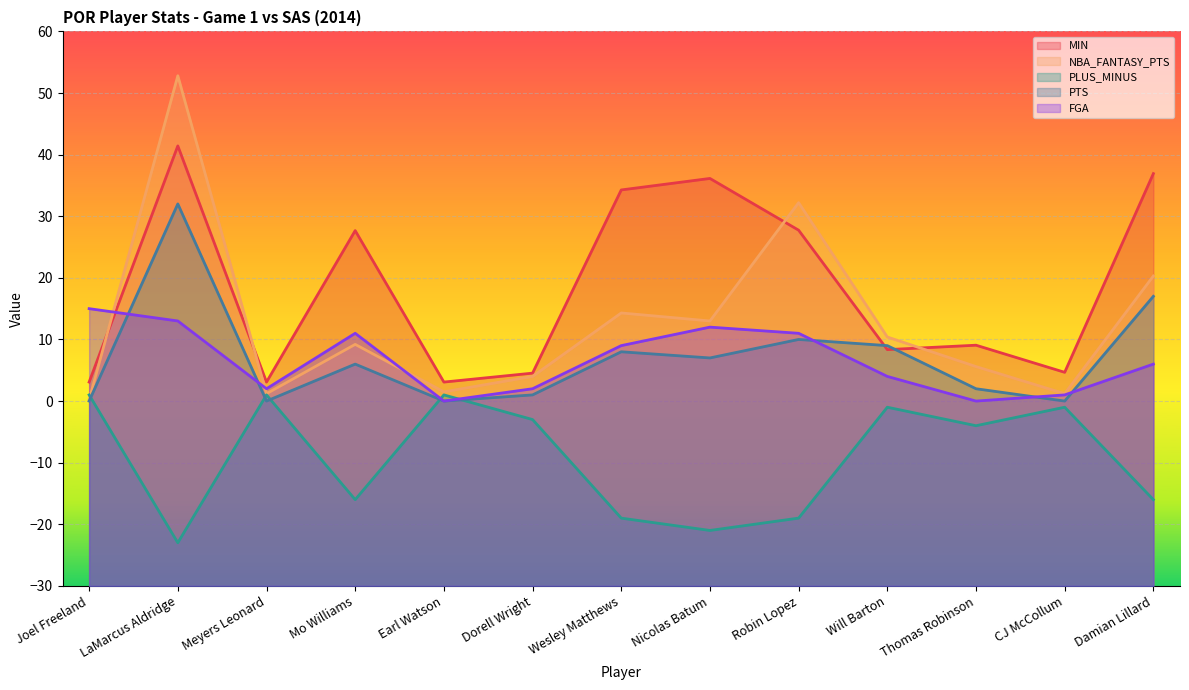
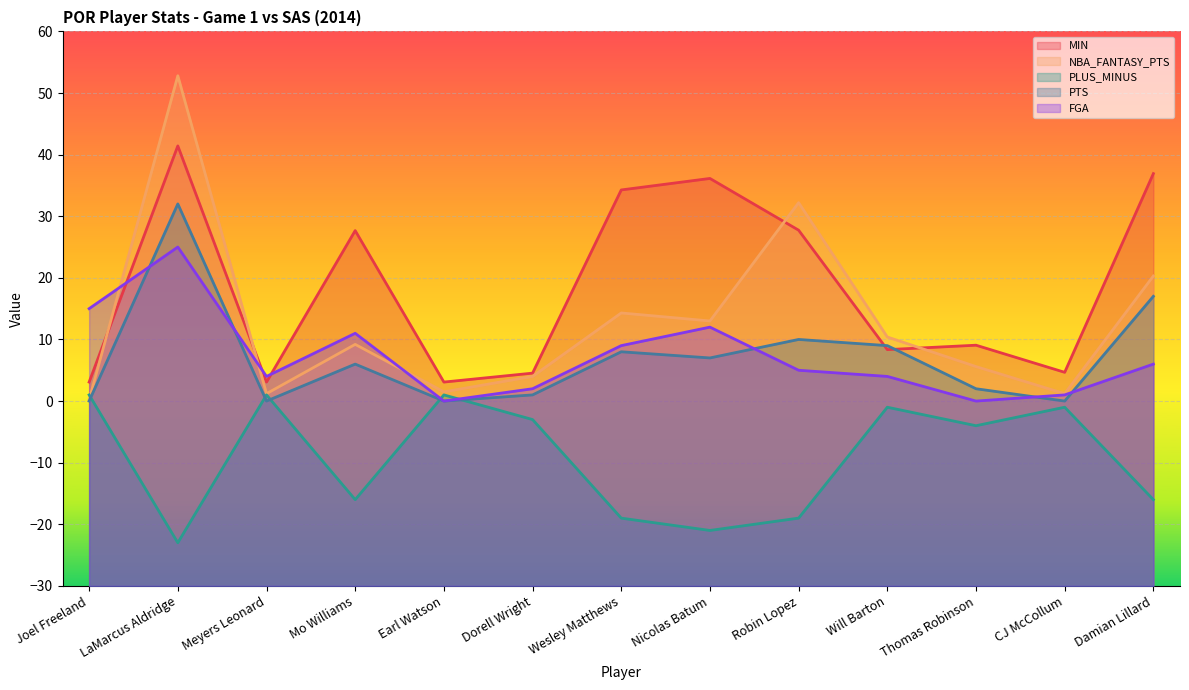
  {
    "FGA": {
      "Joel Freeland": 15,
-     "LaMarcus Aldridge": 13,
-     "Meyers Leonard": 2,
+     "LaMarcus Aldridge": 25,
+     "Meyers Leonard": 4,
      "Mo Williams": 11,
      "Dorell Wright": 2,
      "Wesley Matthews": 9,
      "Nicolas Batum": 12,
-     "Robin Lopez": 11,
+     "Robin Lopez": 5,
      "Will Barton": 4,
      "Thomas Robinson": 0,
      "Damian Lillard": 6
    }
  }
